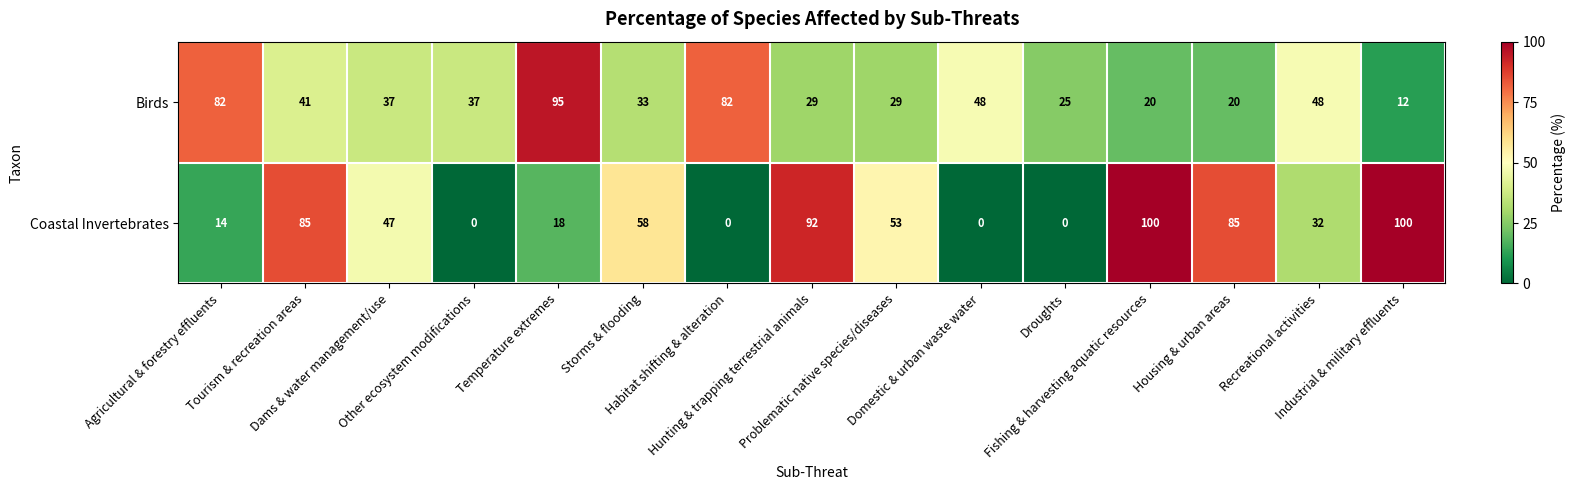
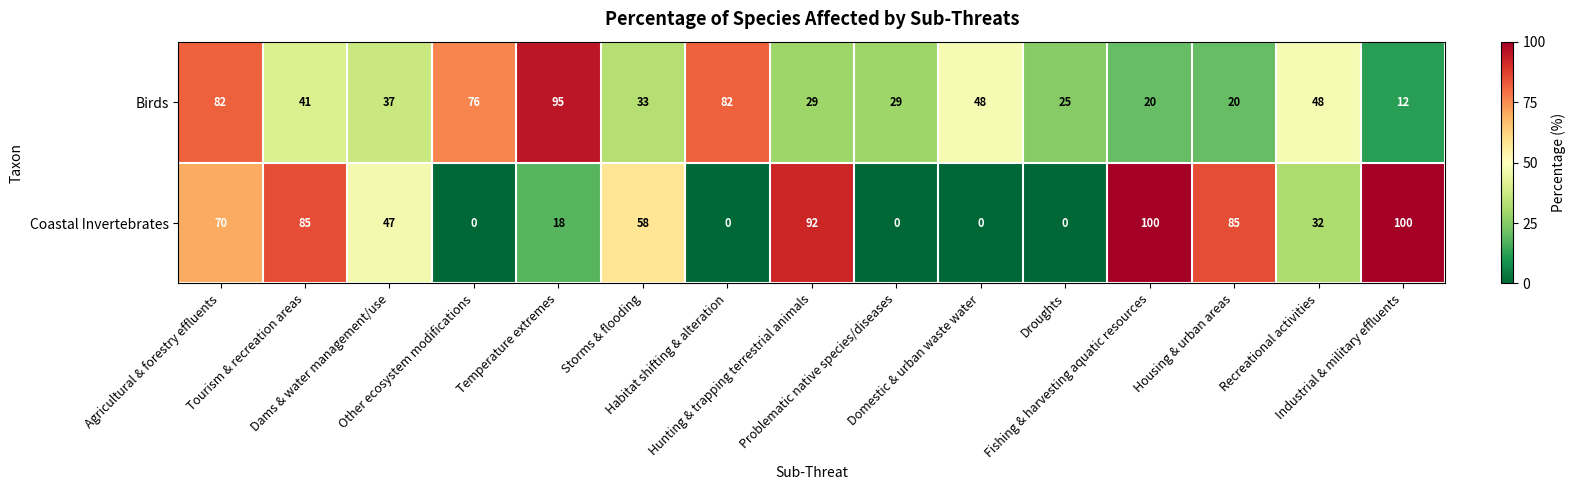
  {
    "Birds": {
      "Agricultural & forestry effluents": 82,
      "Tourism & recreation areas": 41,
      "Dams & water management/use": 37,
-     "Other ecosystem modifications": 37,
+     "Other ecosystem modifications": 76,
      "Temperature extremes": 95,
      "Storms & flooding": 33,
      "Habitat shifting & alteration": 82,
      "Hunting & trapping terrestrial animals": 29,
      "Problematic native species/diseases": 29,
      "Domestic & urban waste water": 48,
      "Droughts": 25,
      "Fishing & harvesting aquatic resources": 20,
      "Housing & urban areas": 20,
      "Recreational activities": 48,
      "Industrial & military effluents": 12
    },
    "Coastal Invertebrates": {
-     "Agricultural & forestry effluents": 14,
+     "Agricultural & forestry effluents": 70,
      "Tourism & recreation areas": 85,
      "Dams & water management/use": 47,
      "Other ecosystem modifications": 0,
      "Temperature extremes": 18,
      "Storms & flooding": 58,
      "Habitat shifting & alteration": 0,
      "Hunting & trapping terrestrial animals": 92,
-     "Problematic native species/diseases": 53,
+     "Problematic native species/diseases": 0,
      "Domestic & urban waste water": 0,
      "Droughts": 0,
      "Fishing & harvesting aquatic resources": 100,
      "Housing & urban areas": 85,
      "Recreational activities": 32,
      "Industrial & military effluents": 100
    }
  }
